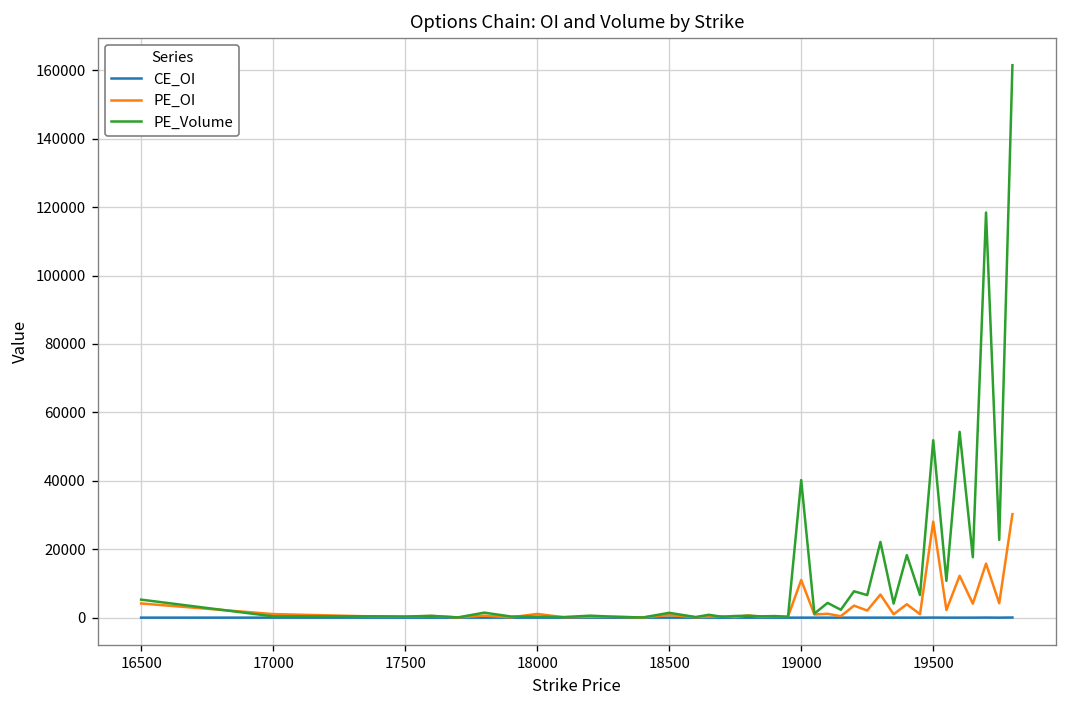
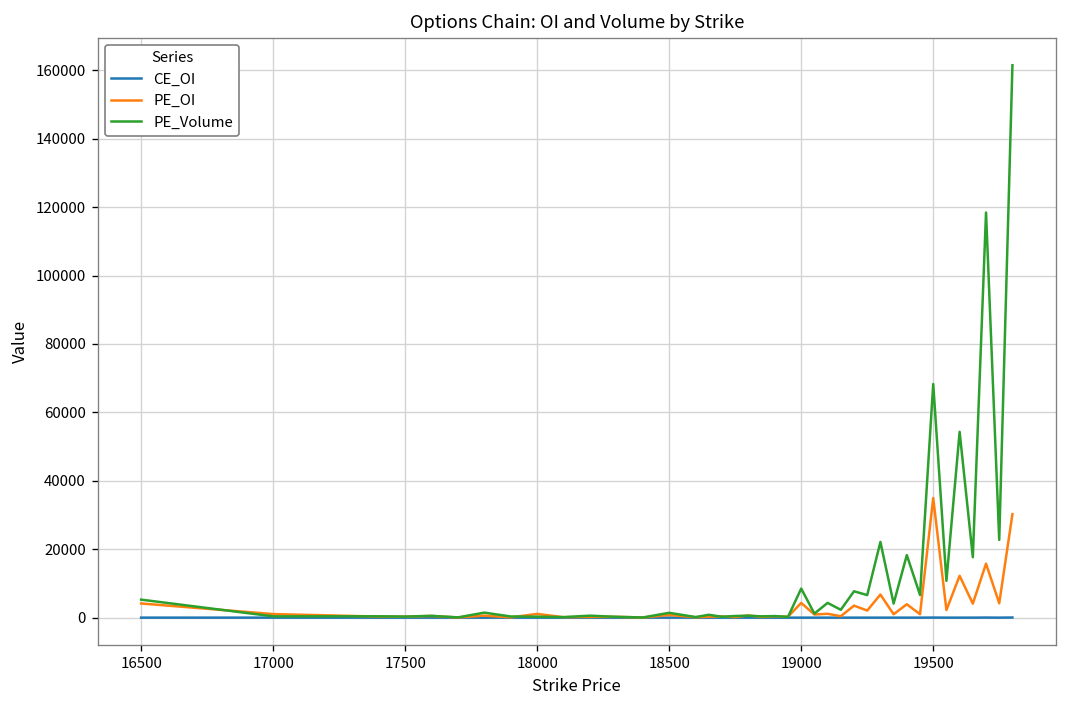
  {
    "CE_OI": {
      "16500": 0,
      "19000": 0,
      "19500": 0
    },
    "PE_OI": {
      "16500": 4000,
-     "19000": 11000,
-     "19500": 28000
+     "19000": 4000,
+     "19500": 35000
    },
    "PE_Volume": {
      "16500": 5000,
-     "19000": 40000,
-     "19500": 52000
+     "19000": 9000,
+     "19500": 68000
    }
  }
